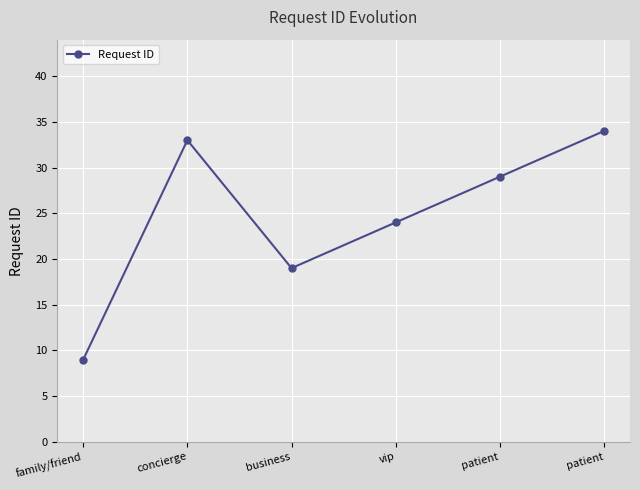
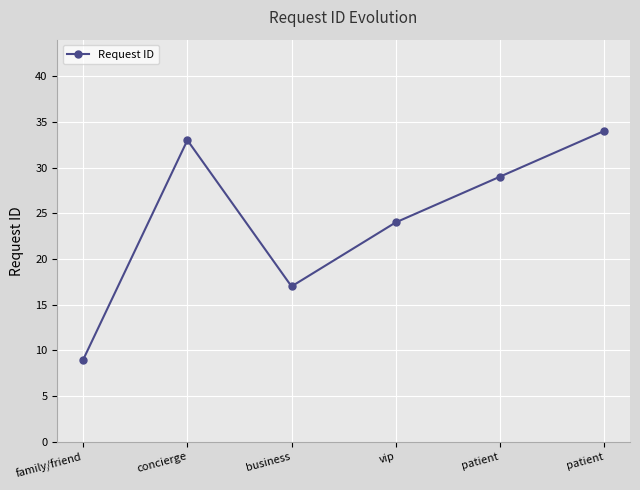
  {
    "family/friend": 9,
    "concierge": 33,
-   "business": 19,
+   "business": 17,
    "vip": 24
  }
